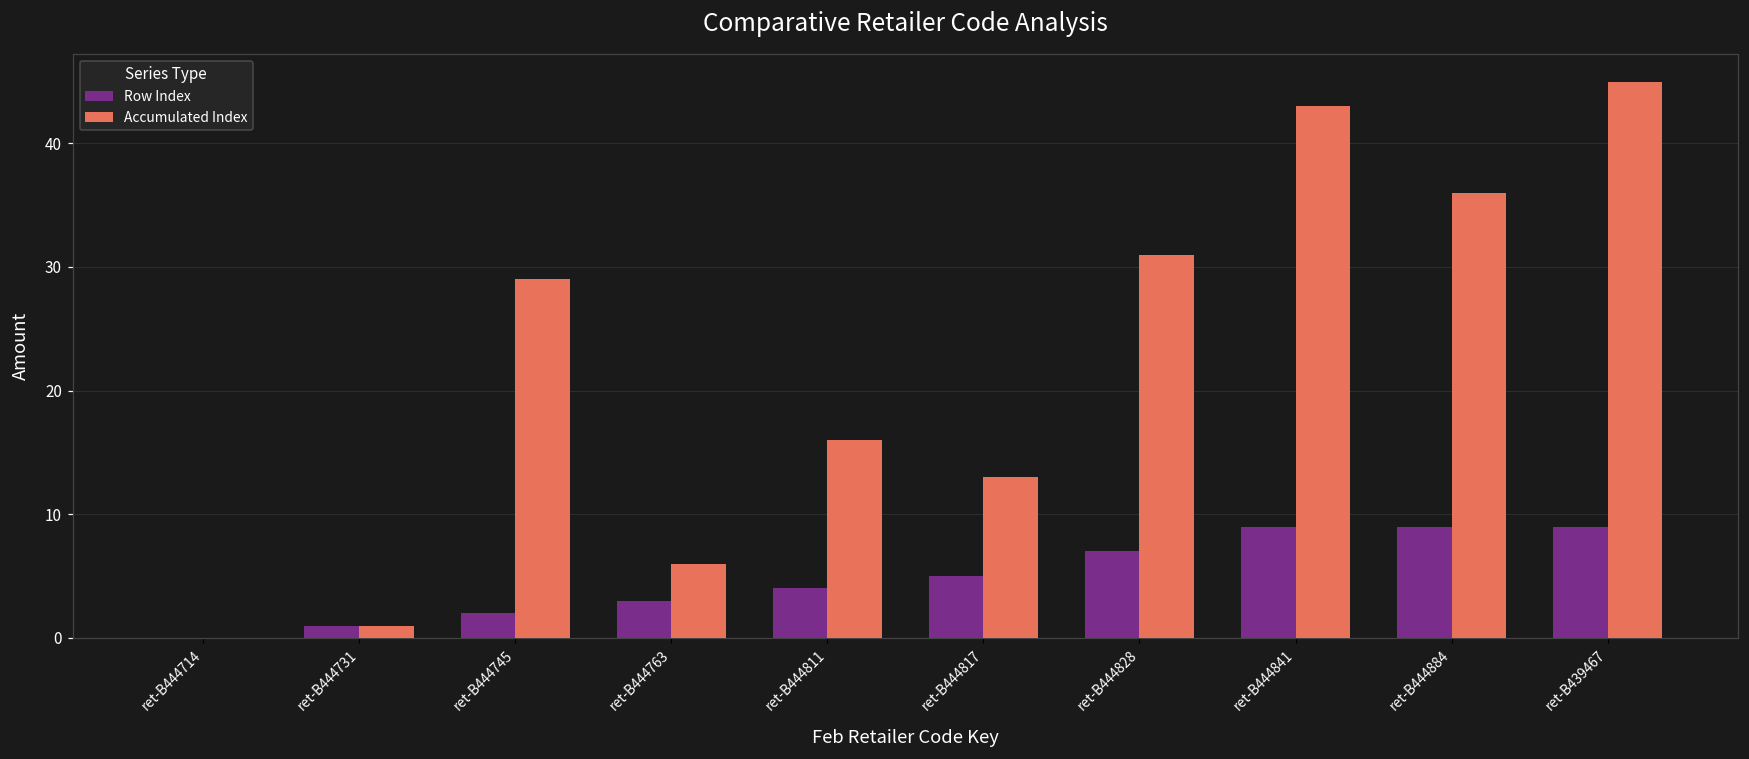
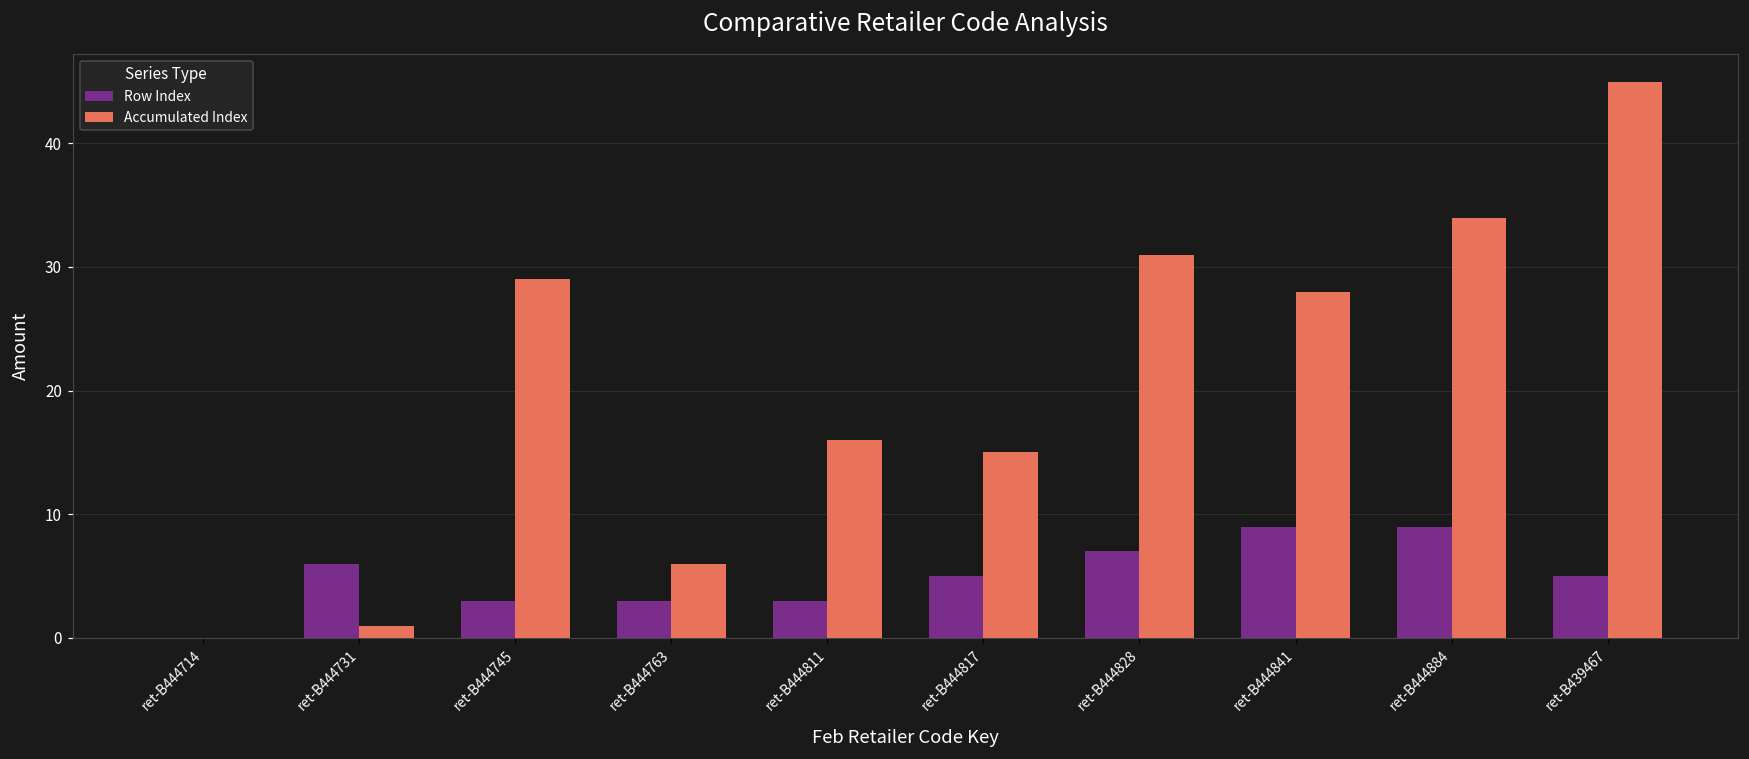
  {
    "Row Index": {
      "ret-B444714": 0,
-     "ret-B444731": 1,
-     "ret-B444745": 2,
+     "ret-B444731": 6,
+     "ret-B444745": 3,
      "ret-B444763": 3,
-     "ret-B444811": 4,
+     "ret-B444811": 3,
      "ret-B444817": 5,
      "ret-B444828": 7,
      "ret-B444841": 9,
      "ret-B444884": 9,
-     "ret-B439467": 9
+     "ret-B439467": 5
    },
    "Accumulated Index": {
      "ret-B444714": 0,
      "ret-B444731": 1,
      "ret-B444745": 29,
      "ret-B444763": 6,
      "ret-B444811": 16,
-     "ret-B444817": 13,
+     "ret-B444817": 15,
      "ret-B444828": 31,
-     "ret-B444841": 43,
-     "ret-B444884": 36,
+     "ret-B444841": 28,
+     "ret-B444884": 34,
      "ret-B439467": 45
    }
  }
